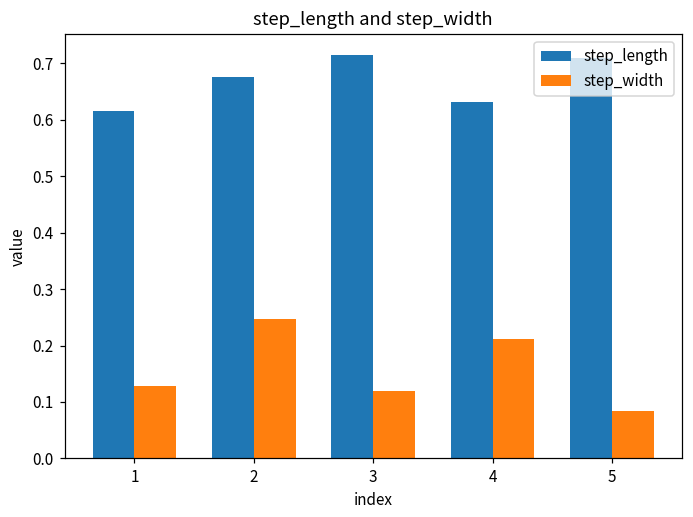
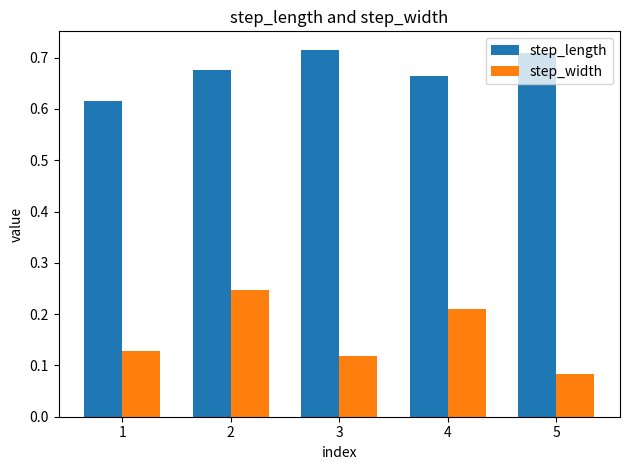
  {
    "step_length": {
      "1": 0.62,
      "2": 0.68,
      "3": 0.72,
-     "4": 0.63
+     "4": 0.66
    },
    "step_width": {
      "1": 0.13,
      "2": 0.25,
      "3": 0.12,
      "4": 0.21,
      "5": 0.08
    }
  }
